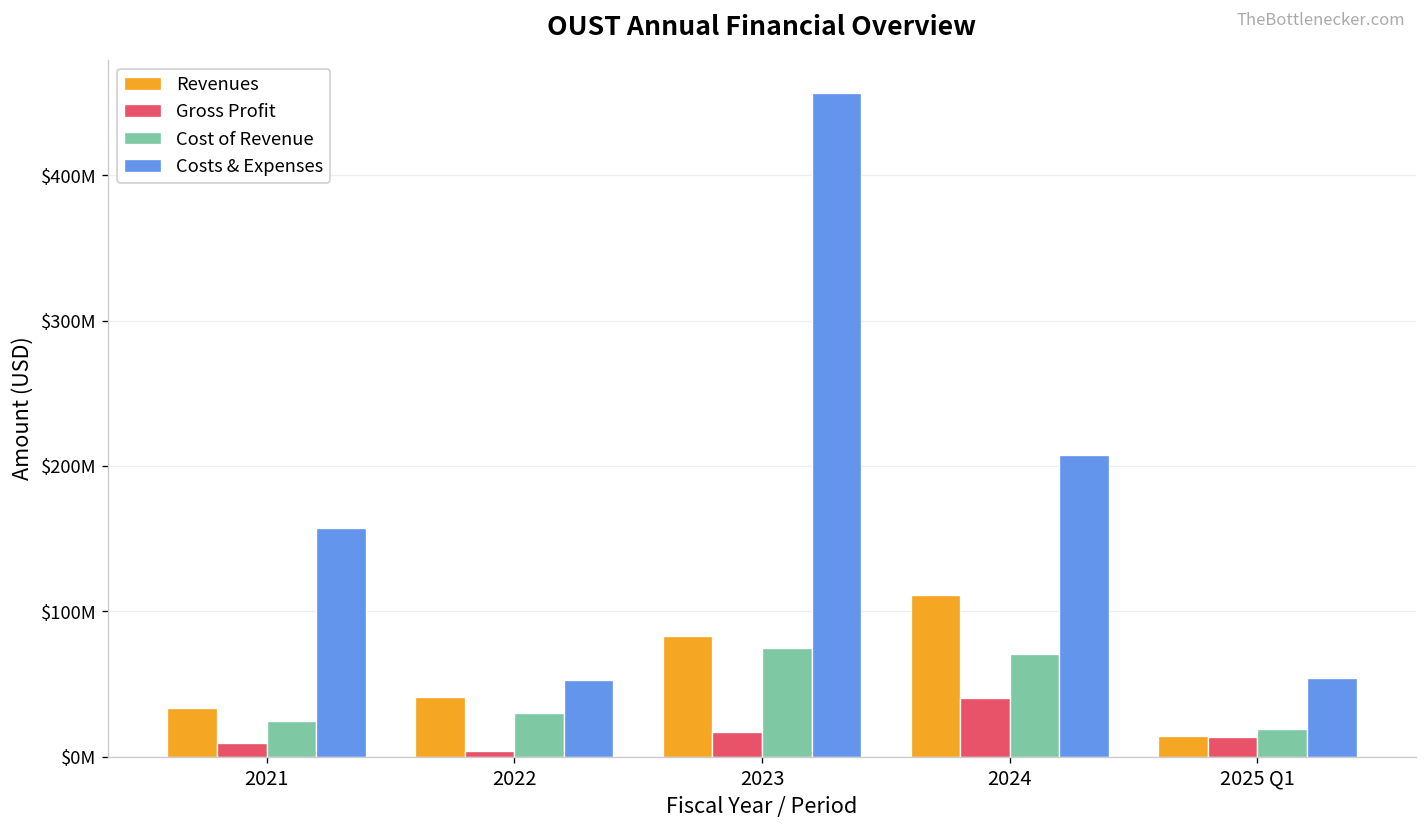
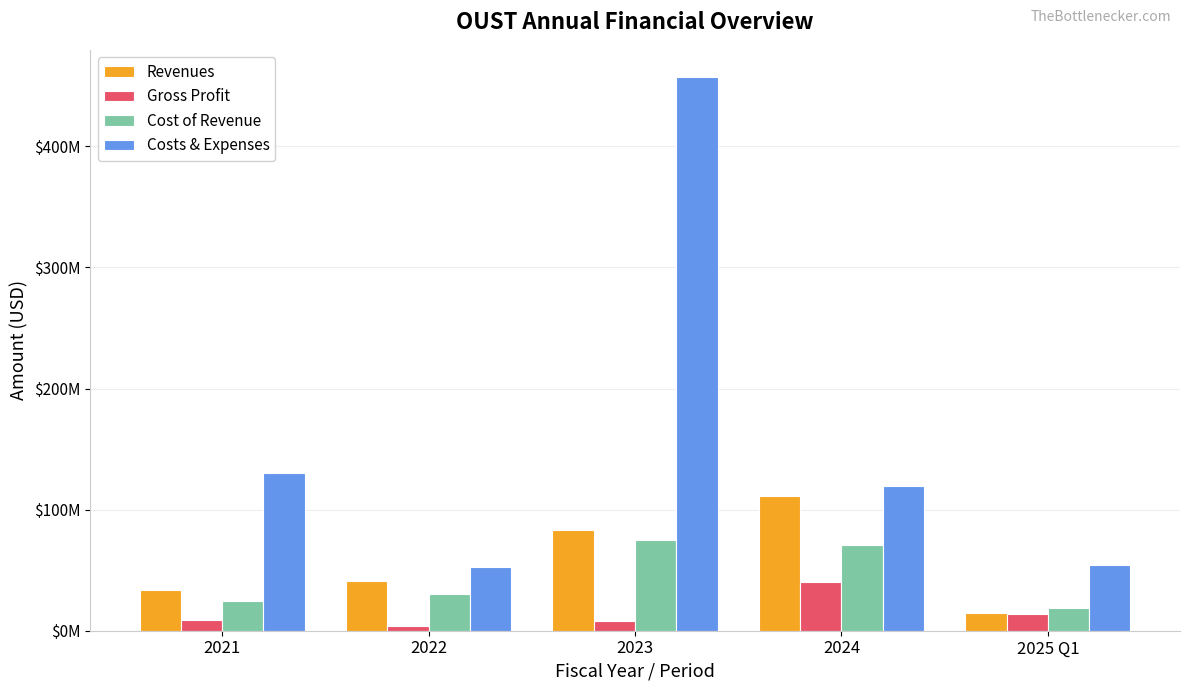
  {
    "Revenues": {
      "2021": "$34000000",
      "2022": "$41000000",
      "2023": "$83000000",
      "2024": "$111000000",
      "2025 Q1": "$14000000"
    },
    "Gross Profit": {
      "2021": "$9000000",
      "2022": "$4000000",
-     "2023": "$17000000",
+     "2023": "$8000000",
      "2024": "$40000000",
      "2025 Q1": "$13000000"
    },
    "Cost of Revenue": {
      "2021": "$24000000",
      "2022": "$30000000",
      "2023": "$75000000",
      "2024": "$71000000",
      "2025 Q1": "$19000000"
    },
    "Costs & Expenses": {
-     "2021": "$158000000",
+     "2021": "$130000000",
      "2022": "$53000000",
      "2023": "$457000000",
-     "2024": "$208000000",
+     "2024": "$120000000",
      "2025 Q1": "$54000000"
    }
  }
